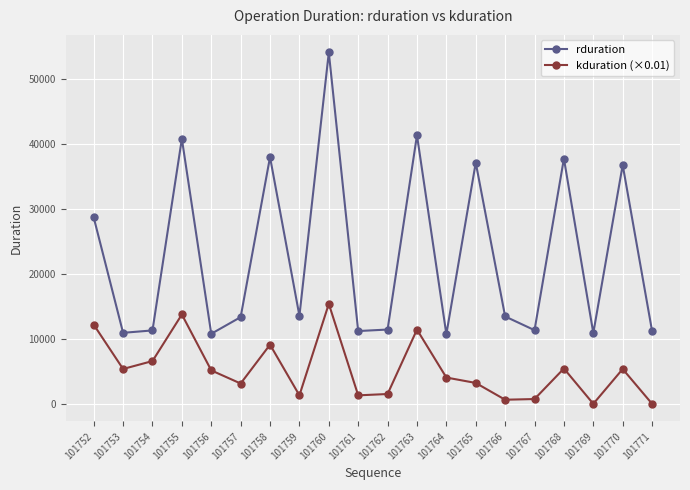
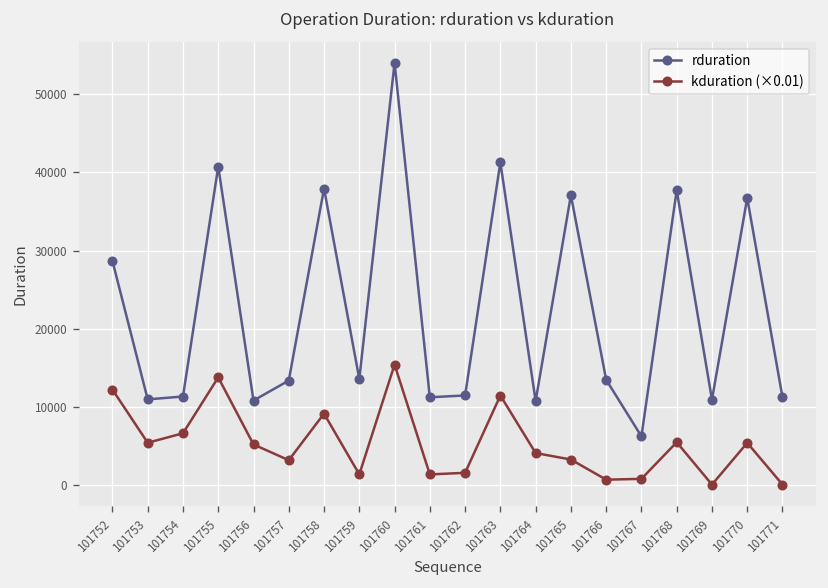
  {
    "rduration": {
      "101752": 29000,
      "101753": 11000,
      "101754": 11000,
      "101755": 41000,
      "101756": 11000,
      "101757": 13000,
      "101758": 38000,
      "101759": 14000,
      "101760": 54000,
      "101761": 11000,
      "101762": 11000,
      "101763": 41000,
      "101764": 11000,
      "101765": 37000,
      "101766": 13000,
-     "101767": 11000,
+     "101767": 6000,
      "101768": 38000,
      "101769": 11000,
      "101770": 37000,
      "101771": 11000
    },
    "kduration (×0.01)": {
      "101752": 12000,
      "101753": 5000,
      "101754": 7000,
      "101755": 14000,
      "101756": 5000,
      "101757": 3000,
      "101758": 9000,
      "101759": 1000,
      "101760": 15000,
      "101761": 1000,
      "101762": 2000,
      "101763": 11000,
      "101764": 4000,
      "101765": 3000,
      "101766": 1000,
      "101767": 1000,
      "101768": 5000,
      "101769": 0,
      "101770": 5000,
      "101771": 0
    }
  }
